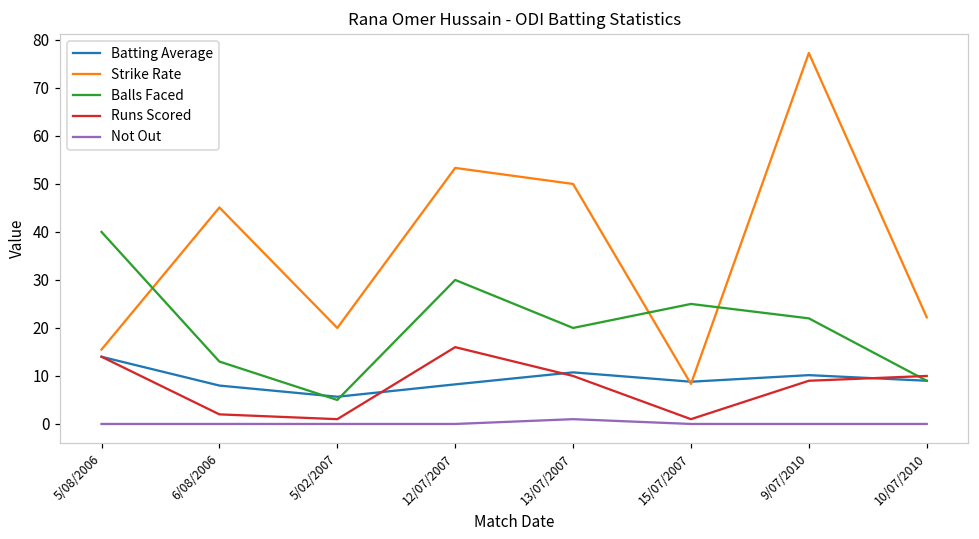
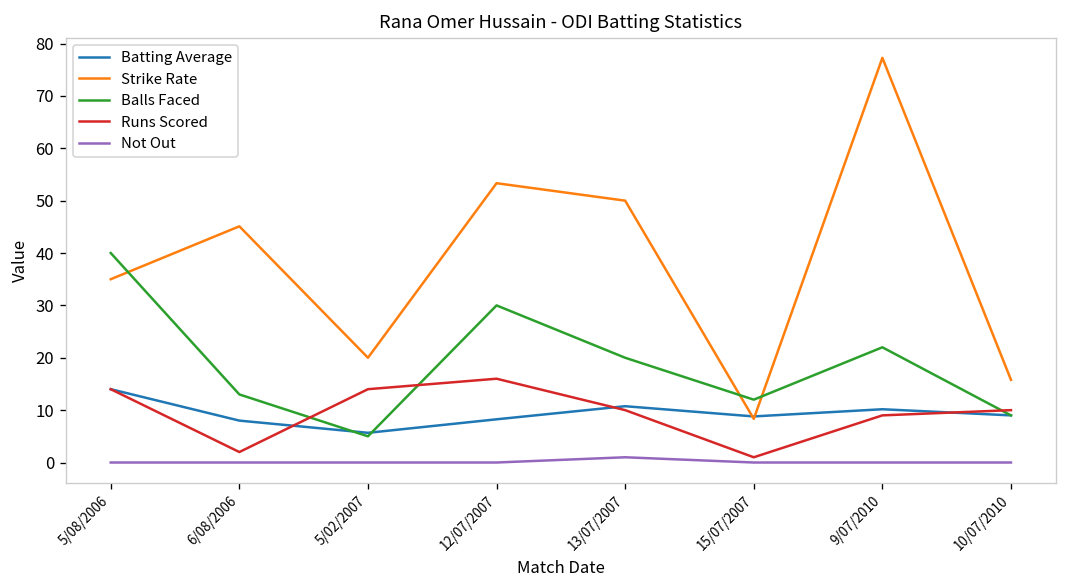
  {
    "Batting Average": {
      "6/08/2006": 8,
      "5/02/2007": 6,
      "12/07/2007": 8,
      "13/07/2007": 11,
      "9/07/2010": 10
    },
    "Strike Rate": {
-     "5/08/2006": 16,
+     "5/08/2006": 35,
      "6/08/2006": 45,
      "5/02/2007": 20,
      "12/07/2007": 53,
      "13/07/2007": 50,
      "9/07/2010": 77,
-     "10/07/2010": 22
+     "10/07/2010": 16
    },
    "Balls Faced": {
      "5/08/2006": 40,
      "6/08/2006": 13,
      "5/02/2007": 5,
      "12/07/2007": 30,
      "13/07/2007": 20,
-     "15/07/2007": 25,
+     "15/07/2007": 12,
      "9/07/2010": 22
    },
    "Runs Scored": {
      "6/08/2006": 2,
-     "5/02/2007": 1,
+     "5/02/2007": 14,
      "12/07/2007": 16,
      "13/07/2007": 10,
      "15/07/2007": 1,
      "9/07/2010": 9,
      "10/07/2010": 10
    },
    "Not Out": {
      "5/08/2006": 0,
      "6/08/2006": 0,
      "5/02/2007": 0,
      "12/07/2007": 0,
      "13/07/2007": 1,
      "15/07/2007": 0,
      "9/07/2010": 0,
      "10/07/2010": 0
    }
  }
